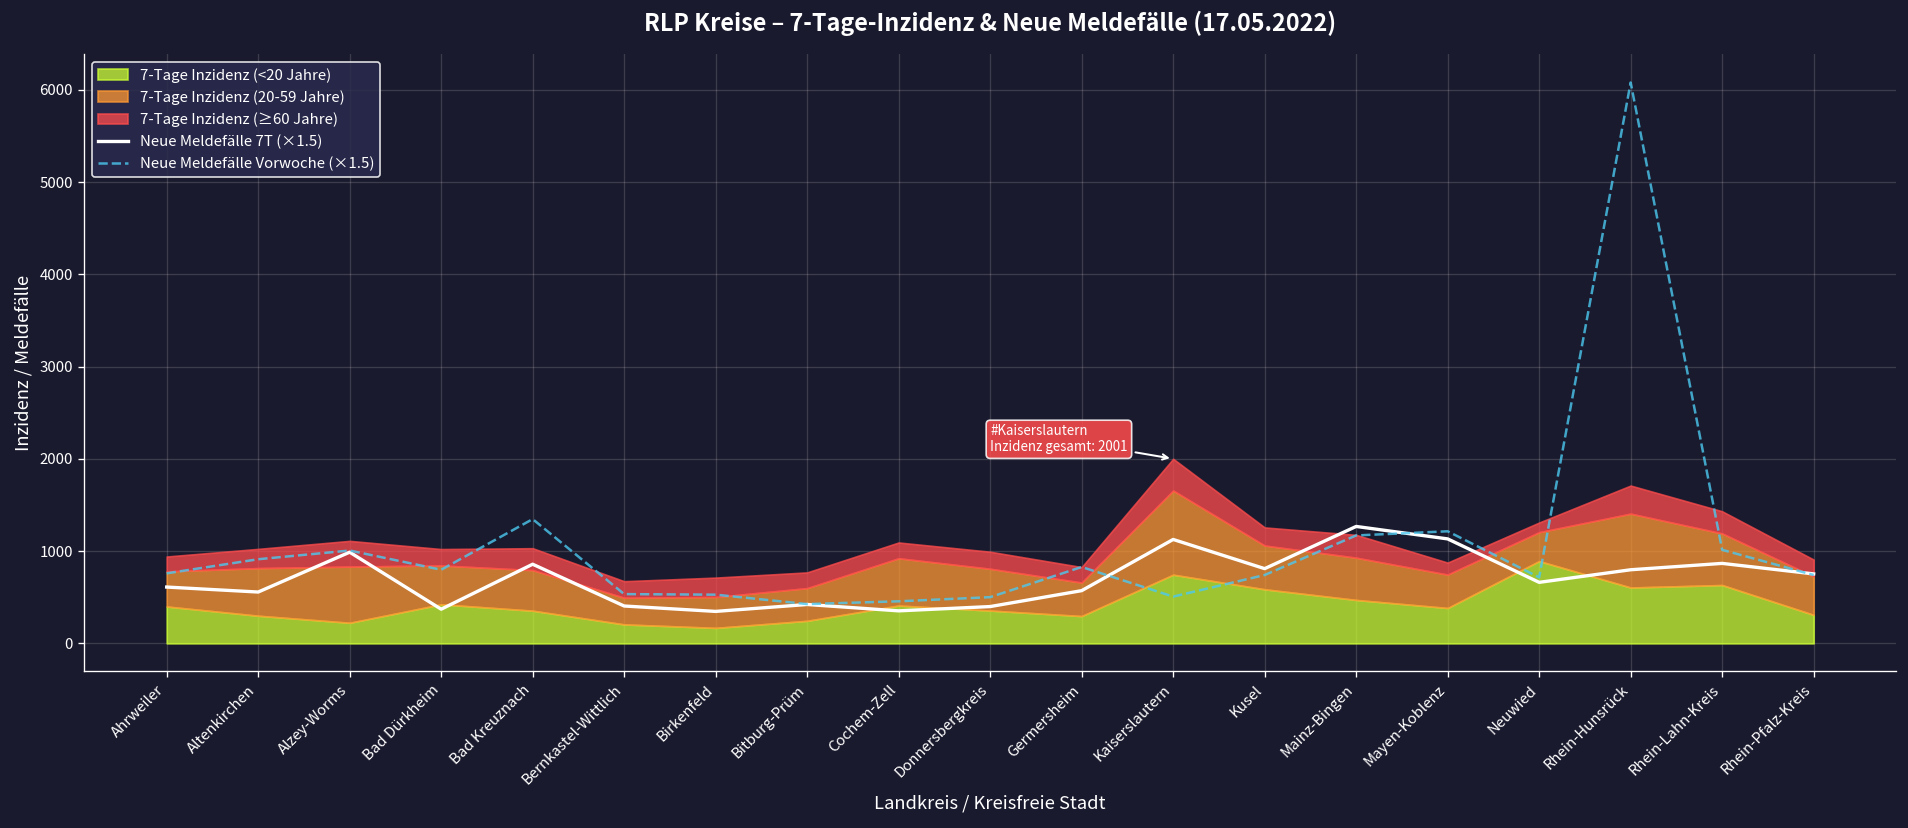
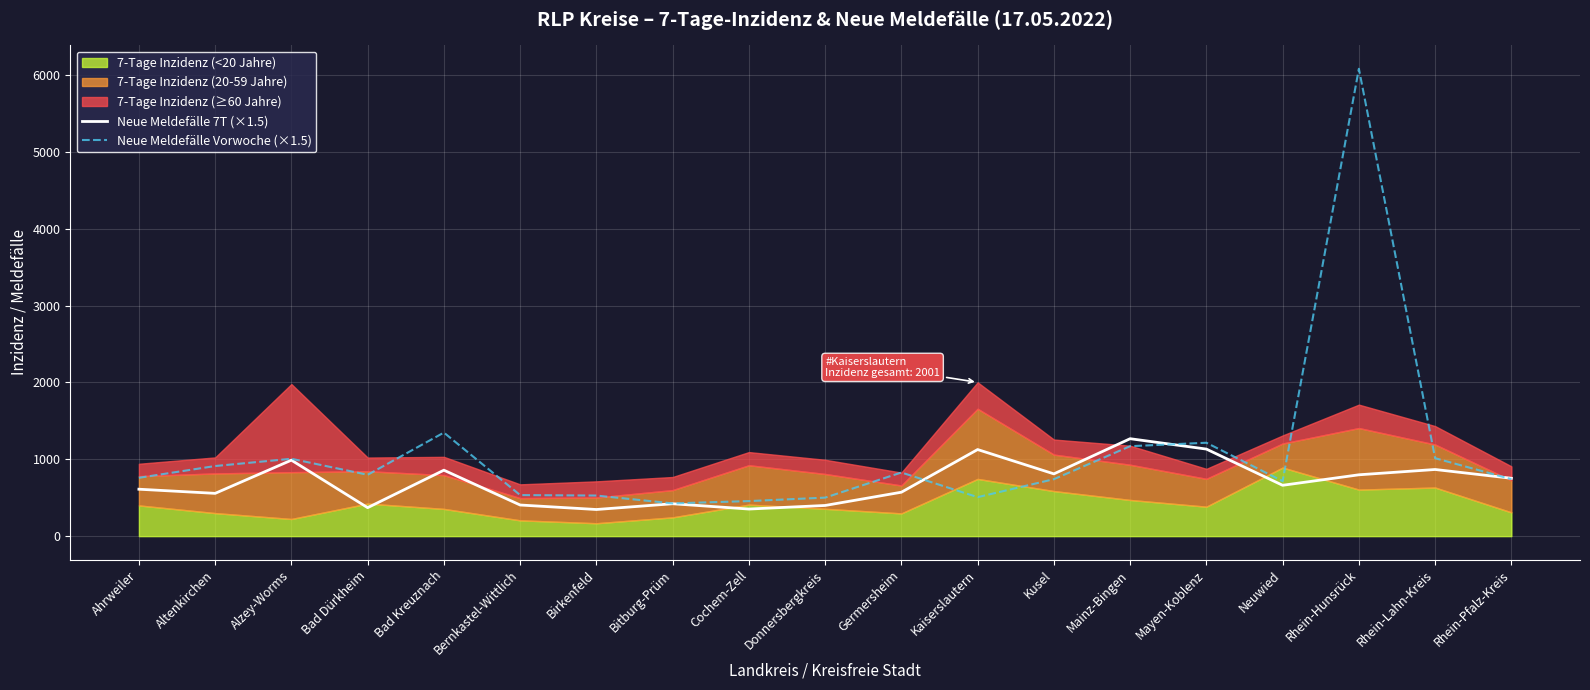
  {
    "Neue Meldefälle 7T (×1.5)": {
      "Ahrweiler": 600,
      "Altenkirchen": 600,
      "Bad Dürkheim": 400,
      "Bad Kreuznach": 900,
      "Bernkastel-Wittlich": 400,
      "Birkenfeld": 300,
      "Cochem-Zell": 400,
      "Donnersbergkreis": 400,
      "Germersheim": 600,
      "Kaiserslautern": 1100,
      "Kusel": 800,
      "Mainz-Bingen": 1300,
      "Mayen-Koblenz": 1100,
      "Neuwied": 700,
      "Rhein-Hunsrück": 800,
      "Rhein-Lahn-Kreis": 900
    },
    "7-Tage Inzidenz (<20 Jahre)": {
      "Ahrweiler": 400,
      "Altenkirchen": 300,
      "Alzey-Worms": 200,
      "Bad Dürkheim": 400,
      "Bad Kreuznach": 400,
      "Bernkastel-Wittlich": 200,
      "Birkenfeld": 200,
      "Bitburg-Prüm": 200,
      "Cochem-Zell": 400,
      "Donnersbergkreis": 400,
      "Germersheim": 300,
      "Kaiserslautern": 700,
      "Kusel": 600,
      "Mainz-Bingen": 500,
      "Mayen-Koblenz": 400,
      "Neuwied": 900,
      "Rhein-Hunsrück": 600,
      "Rhein-Lahn-Kreis": 600,
      "Rhein-Pfalz-Kreis": 300
    },
    "Neue Meldefälle Vorwoche (×1.5)": {
      "Altenkirchen": 900,
      "Bad Dürkheim": 800,
      "Bad Kreuznach": 1300,
      "Bernkastel-Wittlich": 500,
      "Cochem-Zell": 500,
      "Donnersbergkreis": 500,
      "Kaiserslautern": 500,
      "Kusel": 700,
      "Mayen-Koblenz": 1200,
      "Neuwied": 700,
      "Rhein-Hunsrück": 6100,
      "Rhein-Lahn-Kreis": 1000
    },
    "7-Tage Inzidenz (20-59 Jahre)": {
      "Altenkirchen": 500,
      "Alzey-Worms": 600,
      "Bad Dürkheim": 400,
      "Bad Kreuznach": 400,
      "Bernkastel-Wittlich": 300,
      "Bitburg-Prüm": 400,
      "Cochem-Zell": 500,
      "Donnersbergkreis": 500,
      "Germersheim": 400,
      "Kaiserslautern": 900,
      "Kusel": 500,
      "Mainz-Bingen": 500,
      "Mayen-Koblenz": 400,
      "Neuwied": 300,
      "Rhein-Hunsrück": 800,
      "Rhein-Lahn-Kreis": 600
    },
    "7-Tage Inzidenz (≥60 Jahre)": {
      "Ahrweiler": 200,
      "Altenkirchen": 200,
-     "Alzey-Worms": 300,
+     "Alzey-Worms": 1100,
      "Bad Dürkheim": 200,
      "Bad Kreuznach": 200,
      "Bernkastel-Wittlich": 200,
      "Birkenfeld": 200,
      "Bitburg-Prüm": 200,
      "Cochem-Zell": 200,
      "Donnersbergkreis": 200,
      "Kusel": 200,
      "Mayen-Koblenz": 100,
      "Neuwied": 100,
      "Rhein-Hunsrück": 300,
      "Rhein-Lahn-Kreis": 200,
      "Rhein-Pfalz-Kreis": 200
    }
  }
